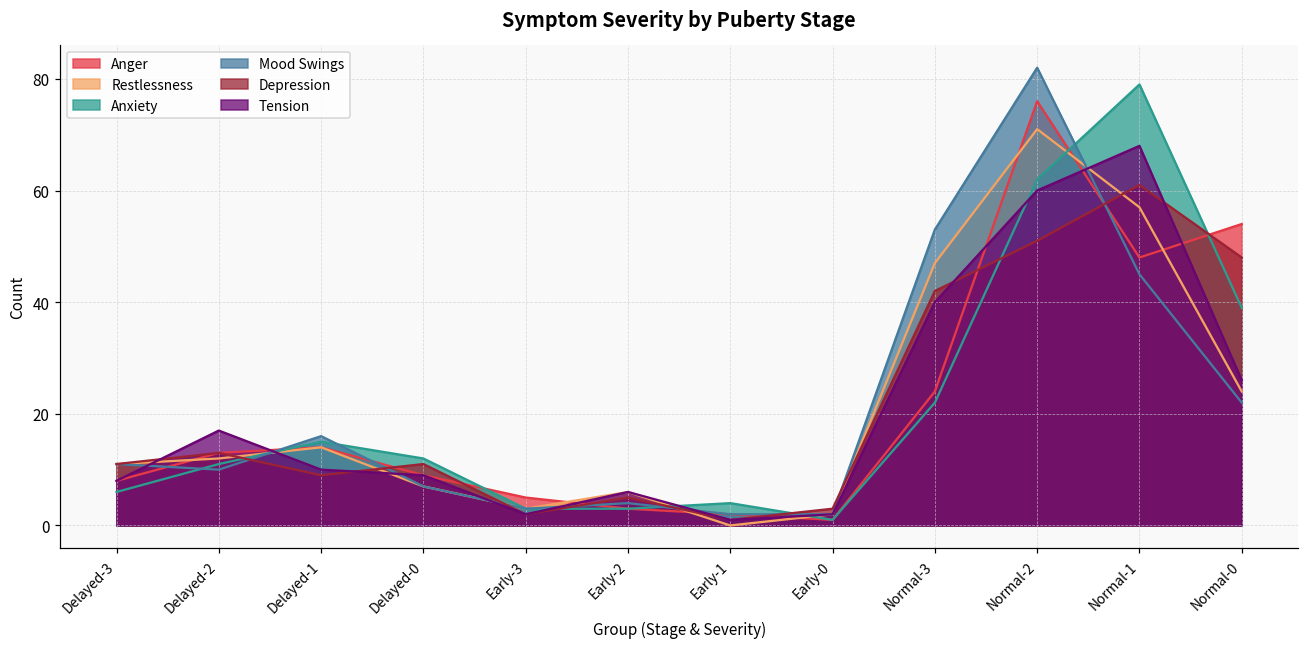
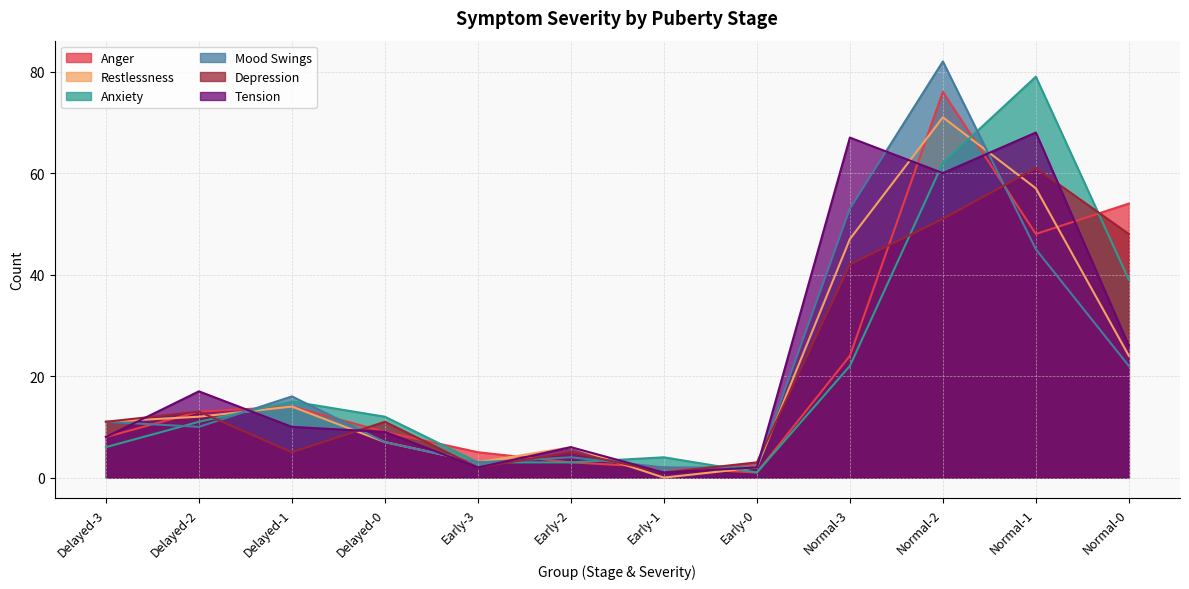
  {
    "Anger": {
      "Early-3": 5,
      "Normal-3": 24,
      "Normal-2": 76,
      "Normal-1": 48,
      "Normal-0": 54
    },
    "Restlessness": {
      "Delayed-2": 12,
      "Early-1": 0,
      "Normal-3": 47,
      "Normal-2": 71,
      "Normal-1": 57,
      "Normal-0": 24
    },
    "Depression": {
-     "Delayed-1": 9,
+     "Delayed-1": 5,
      "Delayed-0": 11,
      "Early-2": 5,
      "Early-0": 3,
      "Normal-3": 42,
      "Normal-2": 51,
      "Normal-1": 61,
      "Normal-0": 48
    },
    "Tension": {
      "Delayed-2": 17,
      "Delayed-1": 10,
-     "Normal-3": 40,
+     "Normal-3": 67,
      "Normal-2": 60,
      "Normal-1": 68,
      "Normal-0": 26
    }
  }
